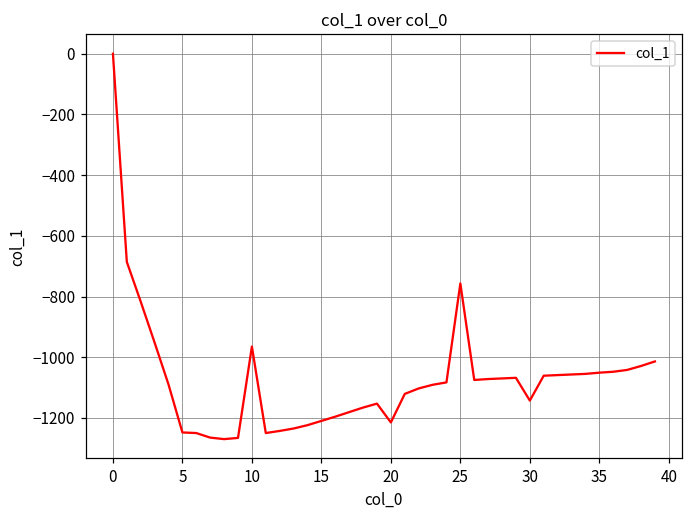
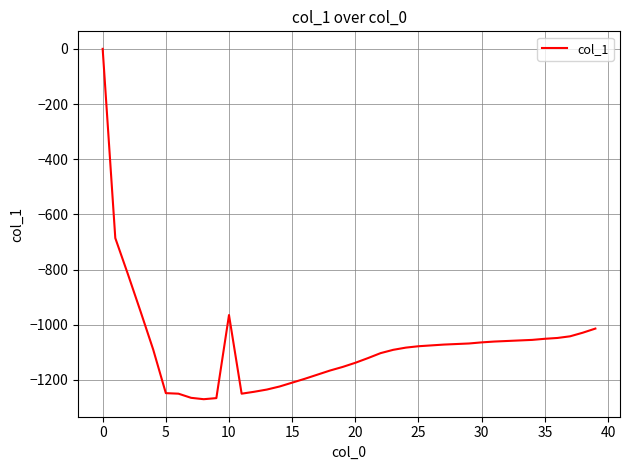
  {
    "0": 0,
    "5": -1250,
    "10": -970,
    "15": -1210,
-   "20": -1220,
-   "25": -760,
-   "30": -1140,
+   "20": -1140,
+   "25": -1080,
+   "30": -1060,
    "35": -1050
  }
